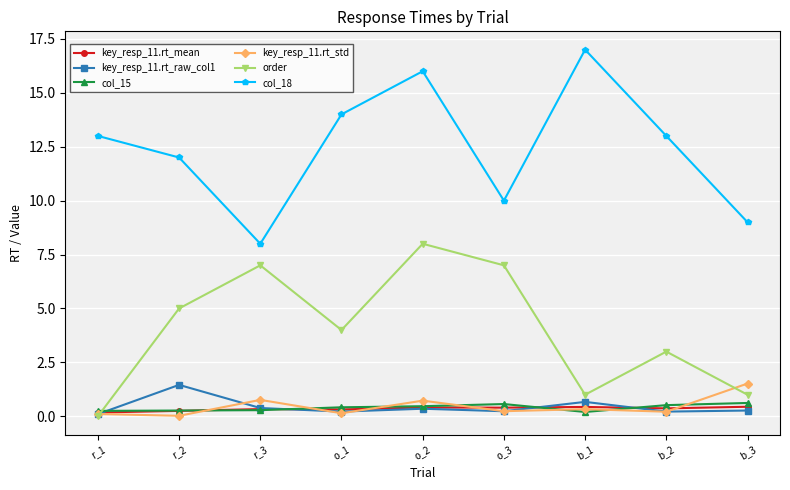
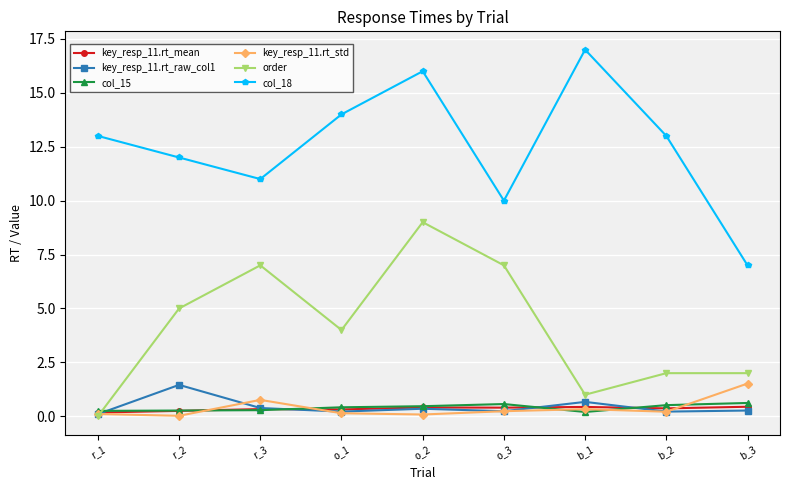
  {
    "key_resp_11.rt_mean": {
      "o_3": 0.4,
      "b_2": 0.4,
      "b_3": 0.4
    },
    "key_resp_11.rt_raw_col1": {
      "r_2": 1.5,
      "b_1": 0.7,
      "b_3": 0.3
    },
    "col_15": {
      "o_3": 0.6,
      "b_1": 0.2,
      "b_2": 0.5,
      "b_3": 0.6
    },
    "key_resp_11.rt_std": {
      "r_2": 0.0,
      "r_3": 0.8,
-     "o_2": 0.7,
+     "o_2": 0.1,
      "b_3": 1.5
    },
    "order": {
      "r_2": 5,
      "r_3": 7,
      "o_1": 4,
-     "o_2": 8,
+     "o_2": 9,
      "o_3": 7,
      "b_1": 1,
-     "b_2": 3,
-     "b_3": 1
+     "b_2": 2,
+     "b_3": 2
    },
    "col_18": {
      "r_1": 13,
      "r_2": 12,
-     "r_3": 8,
+     "r_3": 11,
      "o_1": 14,
      "o_2": 16,
      "o_3": 10,
      "b_1": 17,
      "b_2": 13,
-     "b_3": 9
+     "b_3": 7
    }
  }
